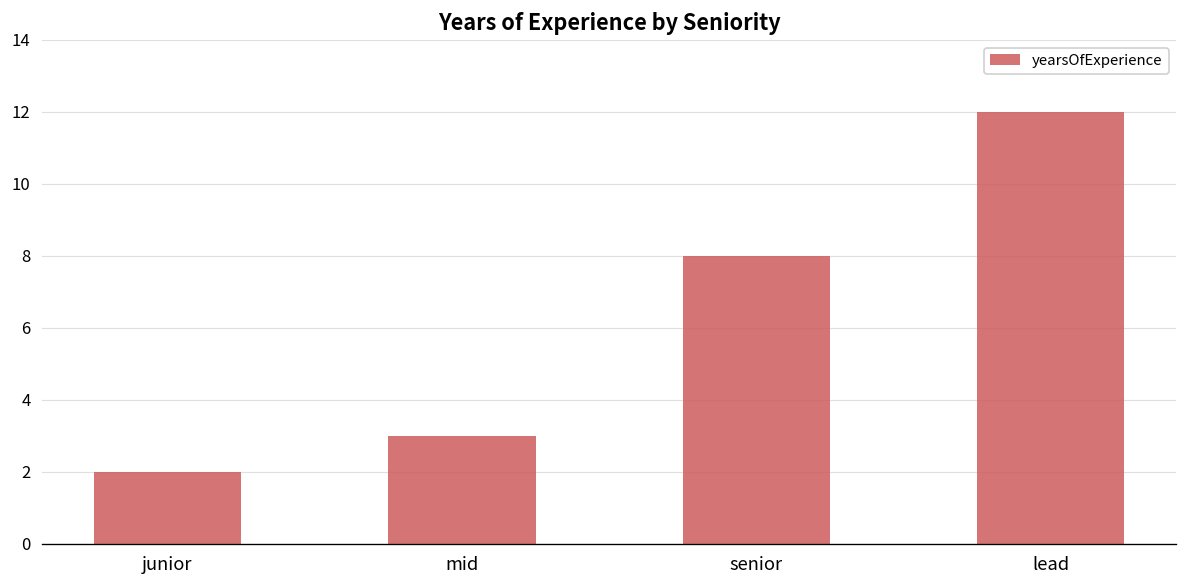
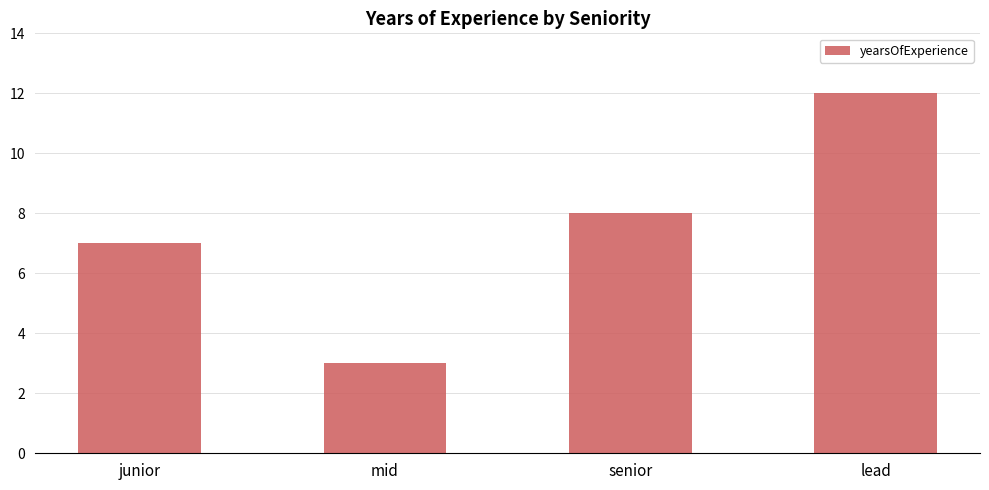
  {
-   "junior": 2,
+   "junior": 7,
    "mid": 3,
    "senior": 8,
    "lead": 12
  }
